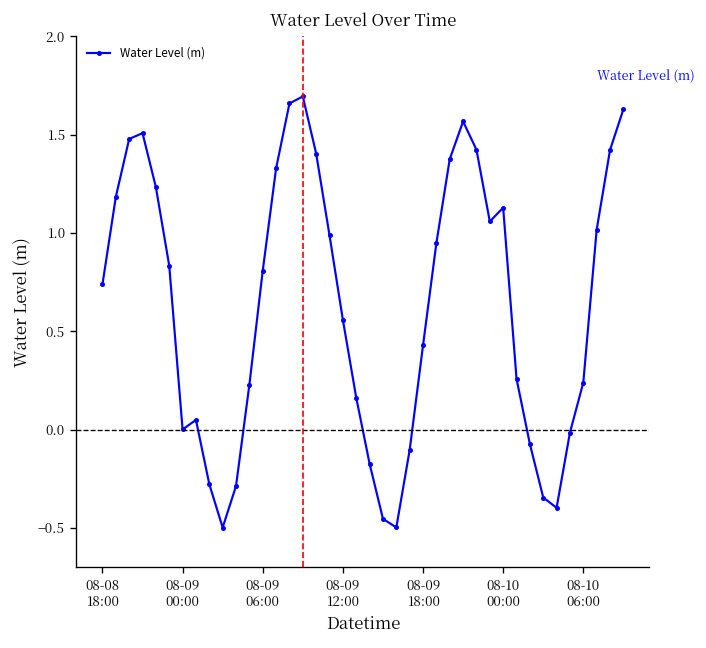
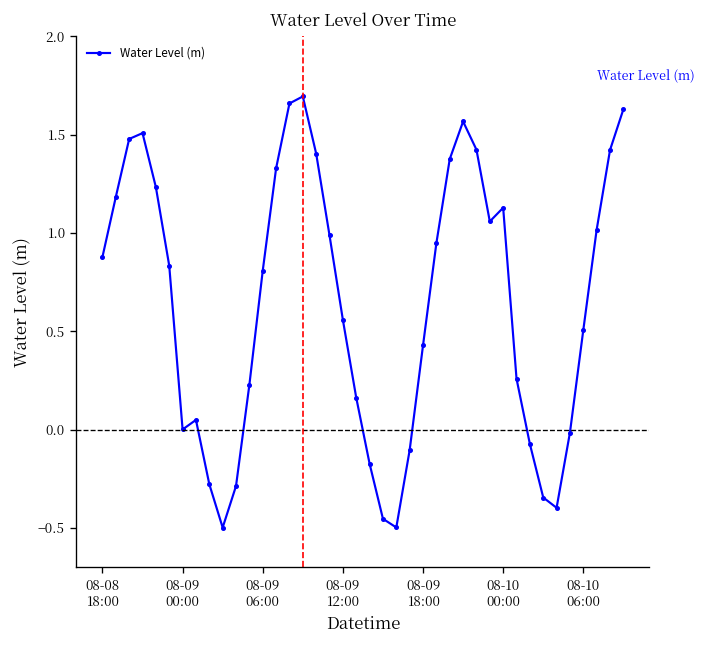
  {
-   "08-08 18:00": 0.74,
+   "08-08 18:00": 0.88,
    "08-09 00:00": 0.00,
    "08-09 06:00": 0.81,
    "08-09 12:00": 0.56,
    "08-09 18:00": 0.43,
    "08-10 00:00": 1.13,
-   "08-10 06:00": 0.24
+   "08-10 06:00": 0.51
  }
